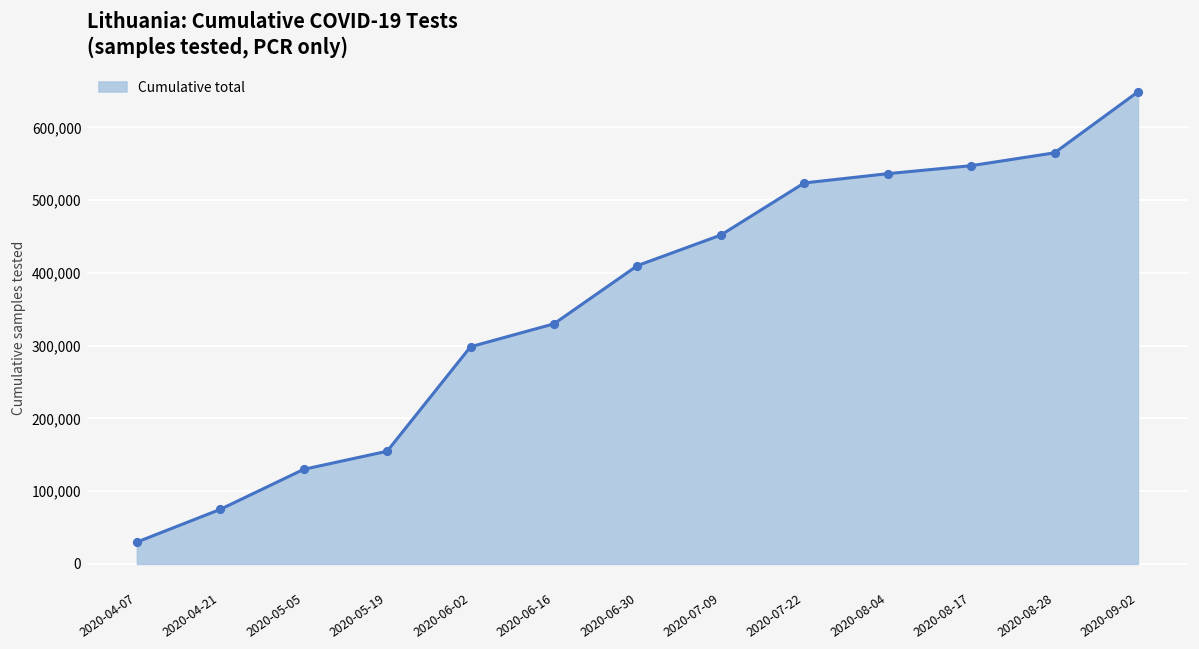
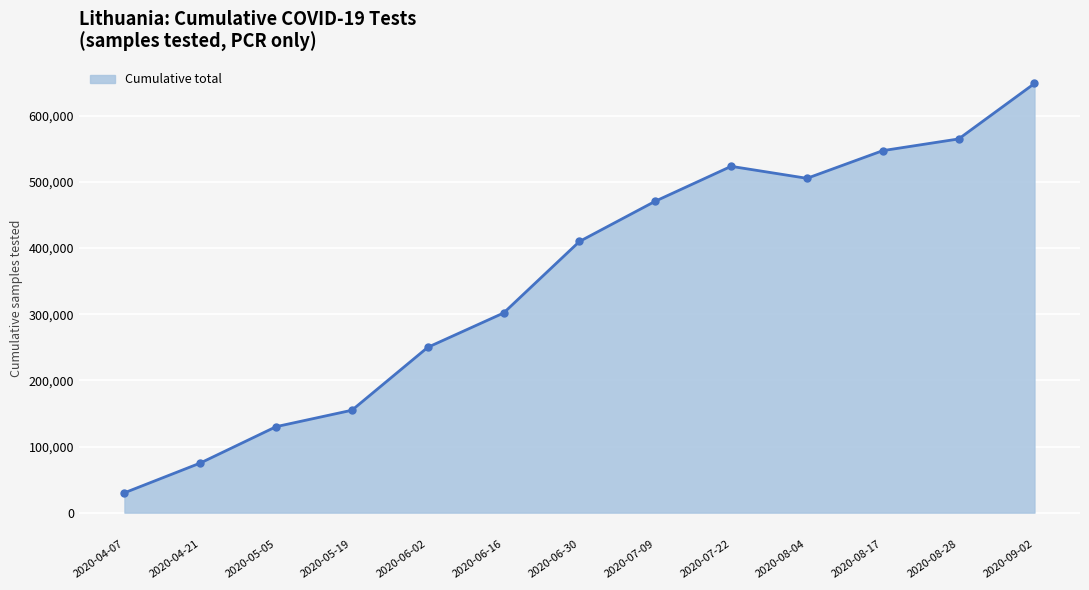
  {
    "2020-04-07": "30,000",
    "2020-04-21": "80,000",
    "2020-05-05": "130,000",
    "2020-05-19": "150,000",
-   "2020-06-02": "300,000",
-   "2020-06-16": "330,000",
+   "2020-06-02": "250,000",
+   "2020-06-16": "300,000",
    "2020-06-30": "410,000",
-   "2020-07-09": "450,000",
+   "2020-07-09": "470,000",
    "2020-07-22": "520,000",
-   "2020-08-04": "540,000",
+   "2020-08-04": "510,000",
    "2020-08-17": "550,000",
    "2020-08-28": "570,000",
    "2020-09-02": "650,000"
  }
